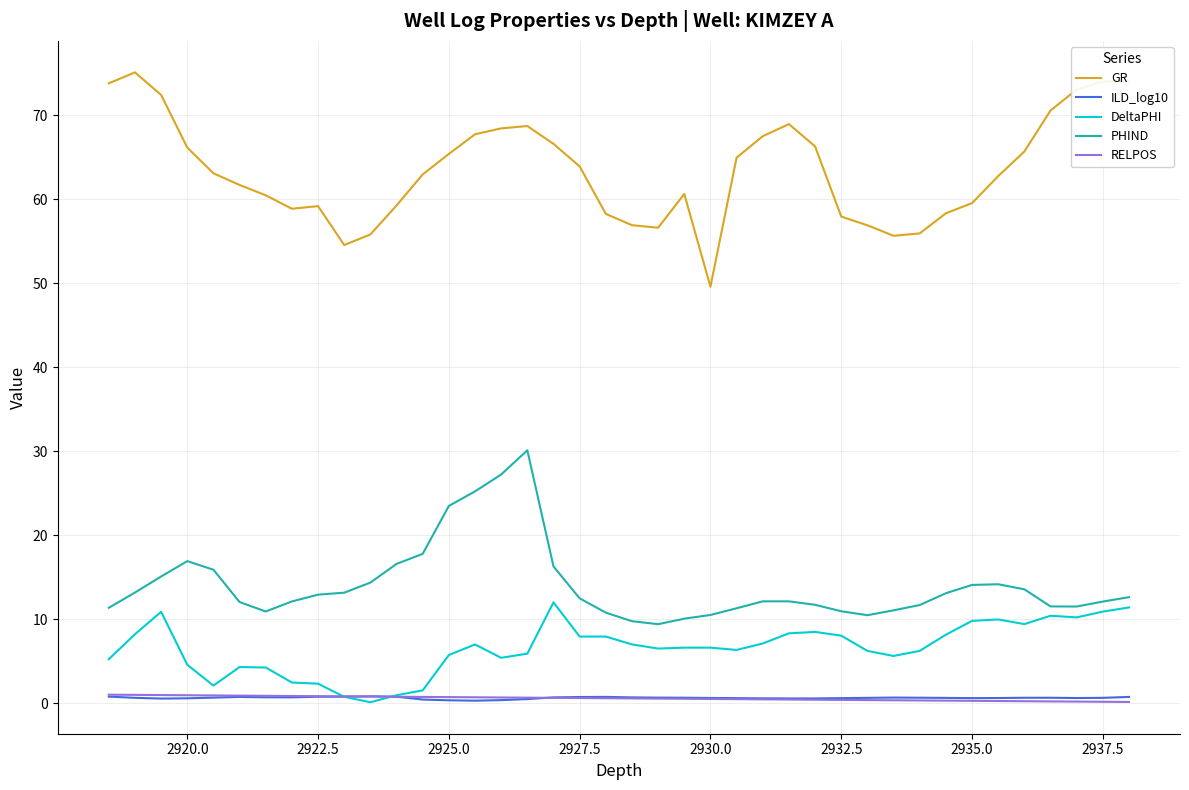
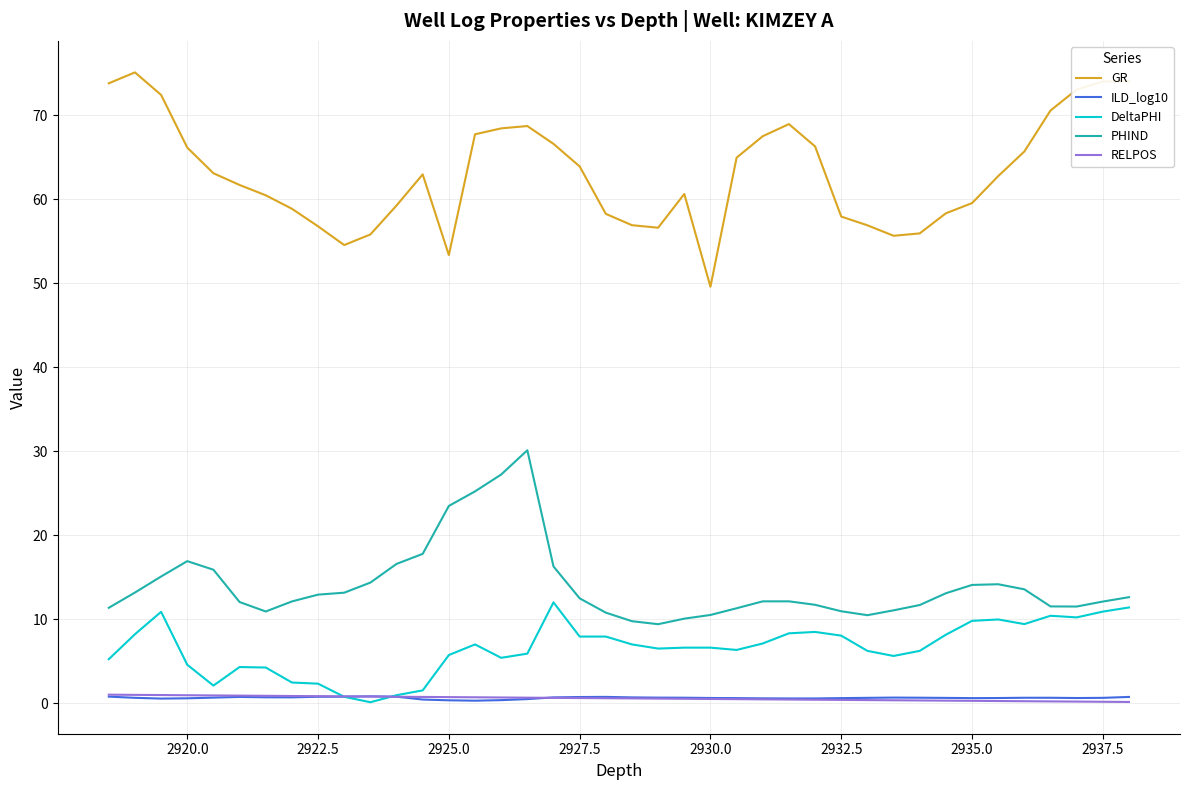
  {
    "GR": {
      "2920.0": 66,
-     "2922.5": 59,
-     "2925.0": 65,
+     "2922.5": 57,
+     "2925.0": 53,
      "2927.5": 64,
      "2930.0": 50,
      "2932.5": 58,
      "2935.0": 60
    },
    "ILD_log10": {
      "2920.0": 1,
      "2925.0": 0,
      "2935.0": 1,
      "2937.5": 1
    },
    "RELPOS": {
      "2920.0": 1,
      "2925.0": 1,
      "2935.0": 0,
      "2937.5": 0
    }
  }
